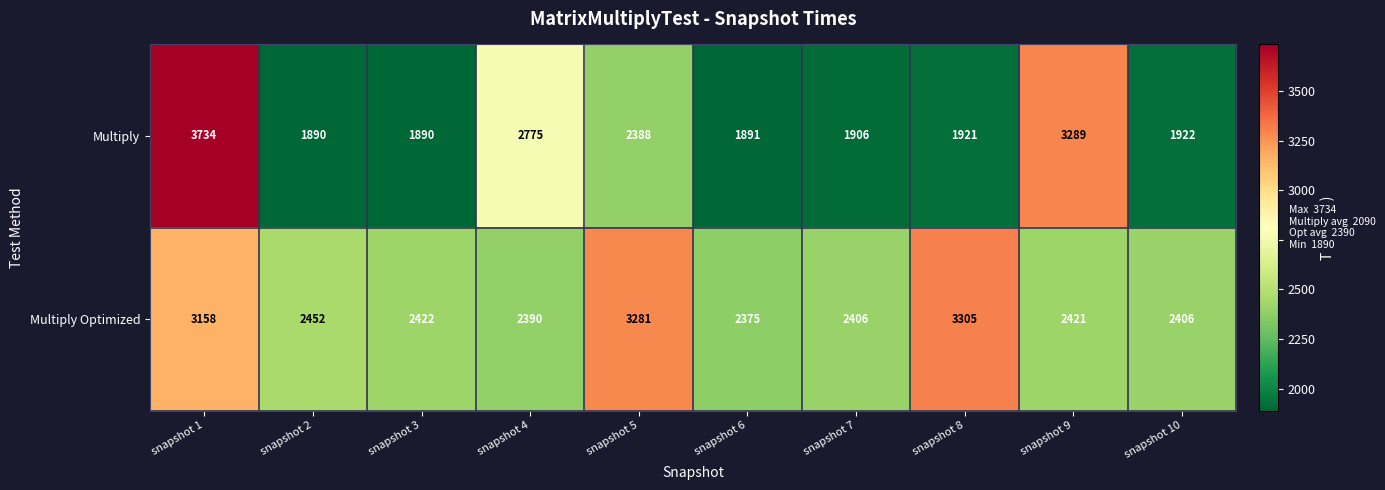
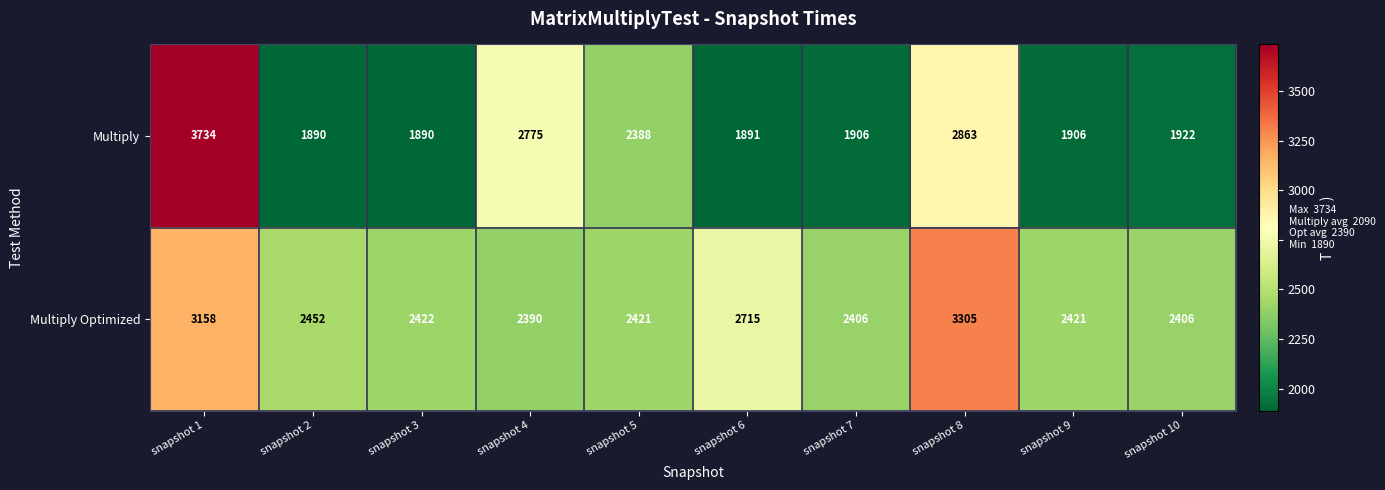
  {
    "Multiply": {
      "snapshot 1": 3734,
      "snapshot 2": 1890,
      "snapshot 3": 1890,
      "snapshot 4": 2775,
      "snapshot 5": 2388,
      "snapshot 6": 1891,
      "snapshot 7": 1906,
-     "snapshot 8": 1921,
-     "snapshot 9": 3289,
+     "snapshot 8": 2863,
+     "snapshot 9": 1906,
      "snapshot 10": 1922
    },
    "Multiply Optimized": {
      "snapshot 1": 3158,
      "snapshot 2": 2452,
      "snapshot 3": 2422,
      "snapshot 4": 2390,
-     "snapshot 5": 3281,
-     "snapshot 6": 2375,
+     "snapshot 5": 2421,
+     "snapshot 6": 2715,
      "snapshot 7": 2406,
      "snapshot 8": 3305,
      "snapshot 9": 2421,
      "snapshot 10": 2406
    }
  }
